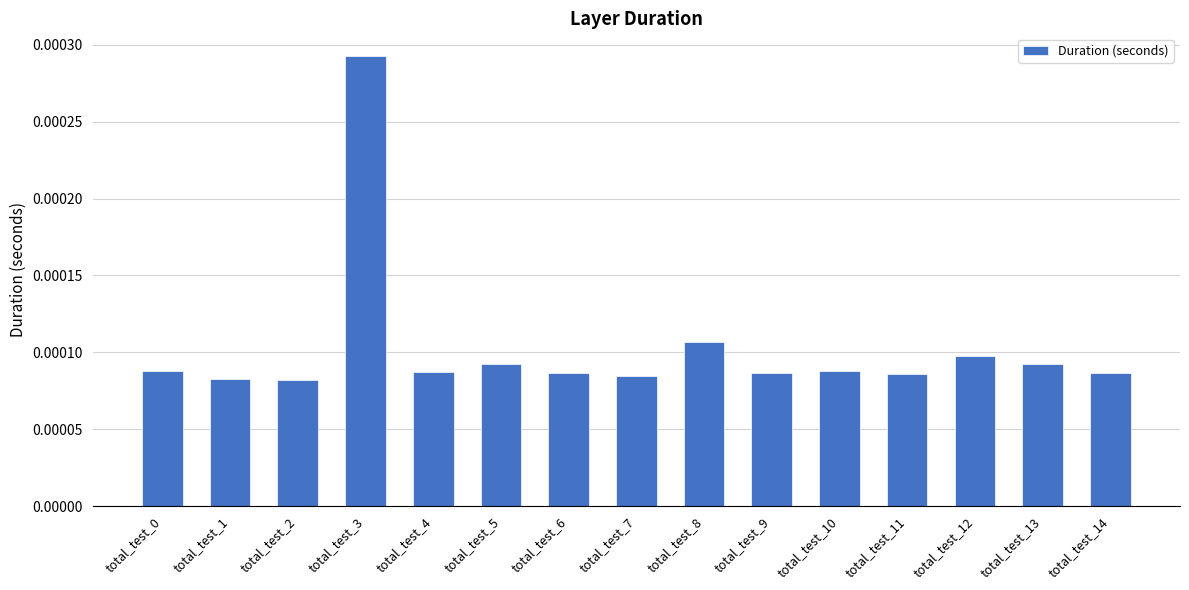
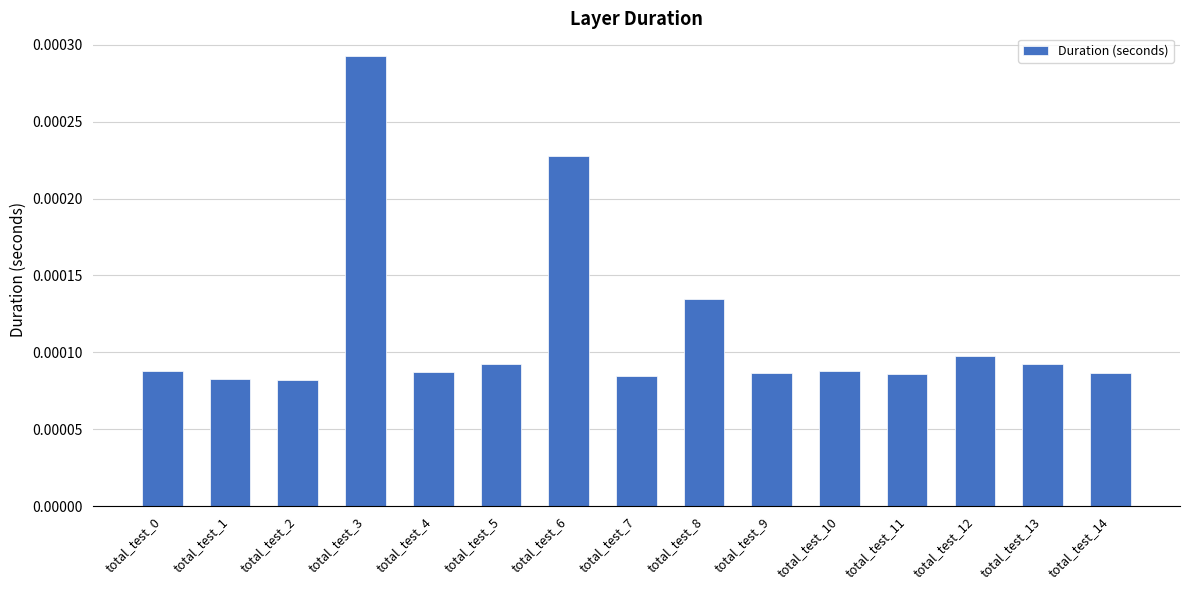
  {
    "total_test_0": 0.000088,
    "total_test_1": 0.000082,
    "total_test_2": 0.000082,
    "total_test_3": 0.000293,
    "total_test_4": 0.000087,
    "total_test_5": 0.000092,
-   "total_test_6": 0.000086,
+   "total_test_6": 0.000228,
    "total_test_7": 0.000085,
-   "total_test_8": 0.000107,
+   "total_test_8": 0.000135,
    "total_test_9": 0.000087,
    "total_test_10": 0.000088,
    "total_test_11": 0.000086,
    "total_test_12": 0.000097,
    "total_test_13": 0.000092,
    "total_test_14": 0.000087
  }
